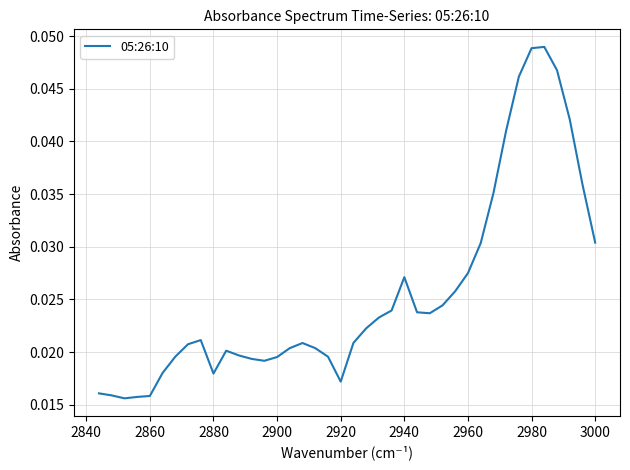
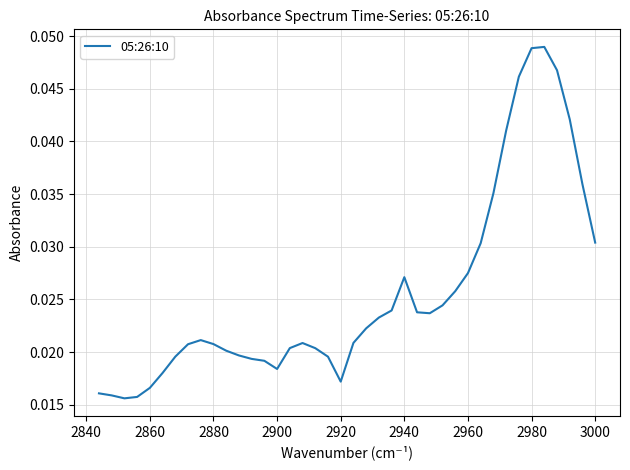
  {
-   "2860": 0.0158,
-   "2880": 0.0180,
-   "2900": 0.0195,
+   "2860": 0.0166,
+   "2880": 0.0208,
+   "2900": 0.0184,
    "2920": 0.0172,
    "2940": 0.0271,
    "2960": 0.0275,
    "2980": 0.0489,
    "3000": 0.0304
  }
